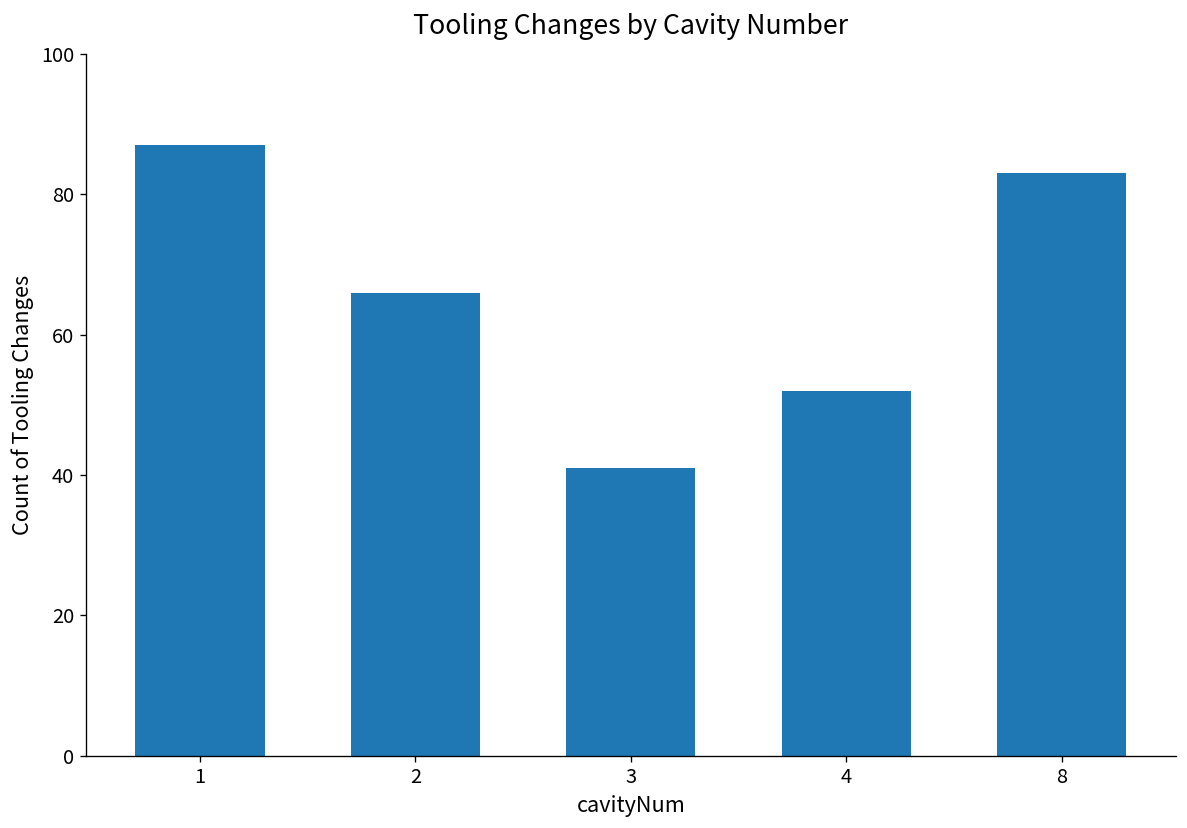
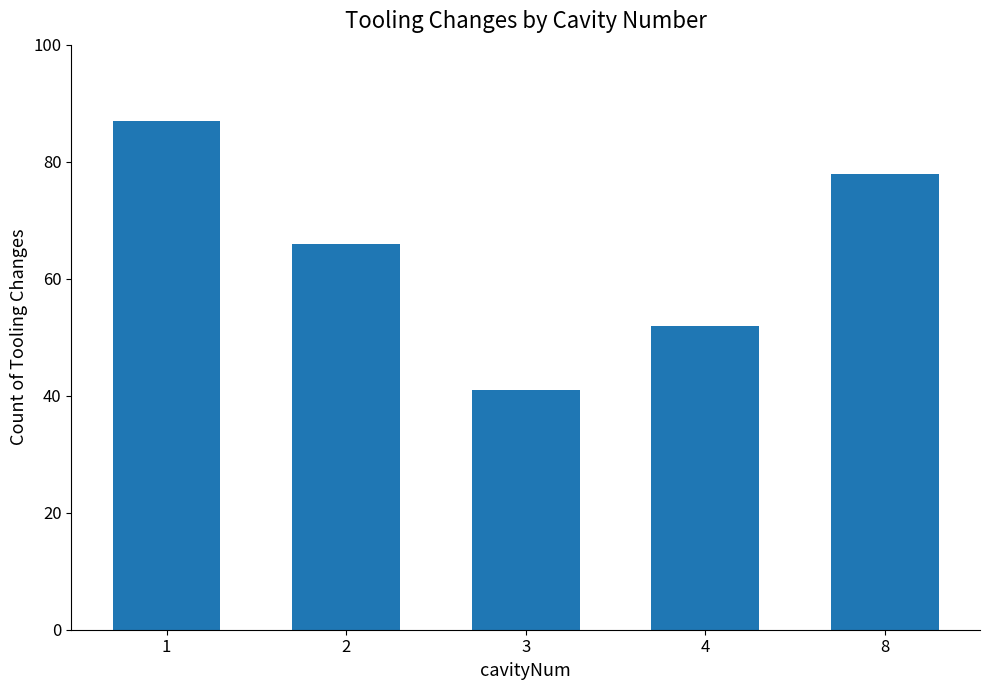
  {
    "1": 87,
    "2": 66,
    "3": 41,
    "4": 52,
-   "8": 83
+   "8": 78
  }
